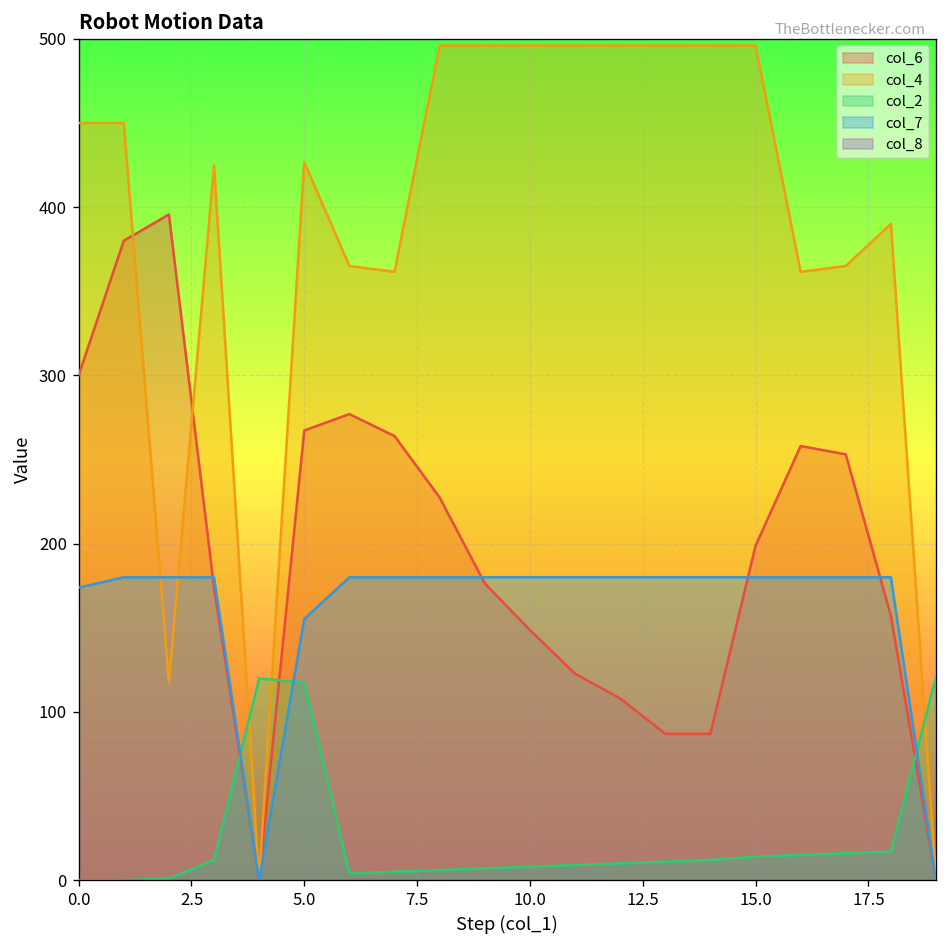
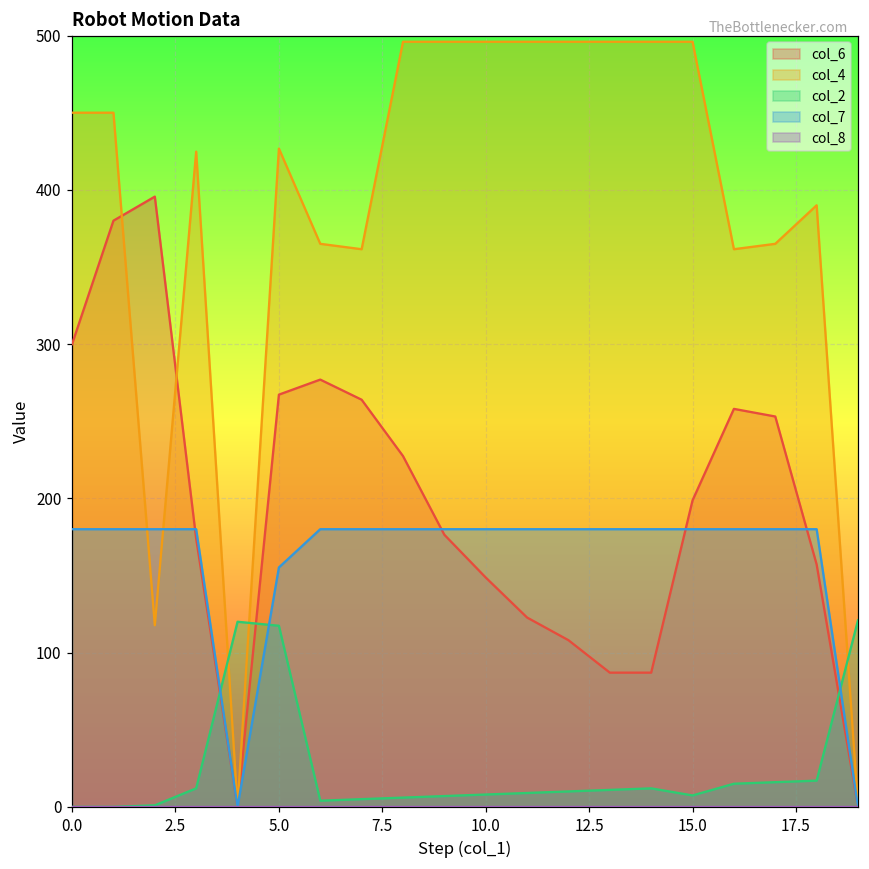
  {
    "col_2": {
      "5.0": 117,
      "10.0": 8,
-     "15.0": 14
+     "15.0": 7
    },
    "col_7": {
-     "0.0": 174,
+     "0.0": 180,
      "5.0": 155,
      "10.0": 180,
      "15.0": 180
    },
    "col_8": {
      "5.0": 0,
      "10.0": 0,
      "15.0": 0
    }
  }
